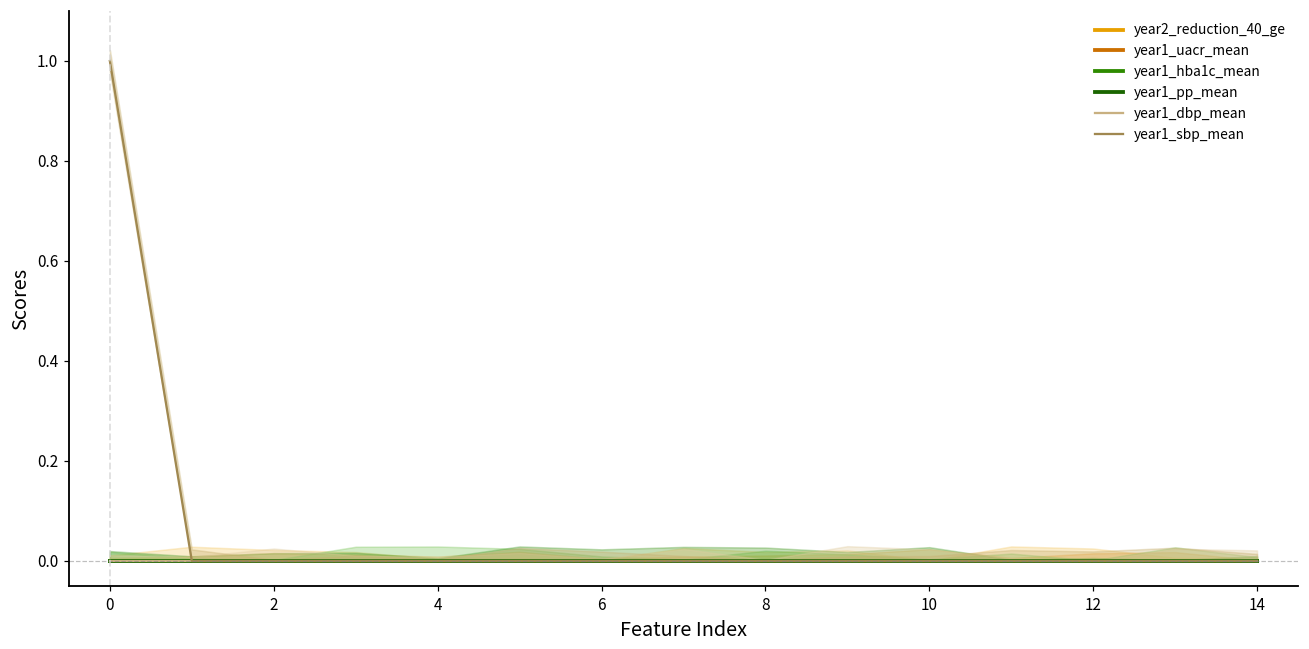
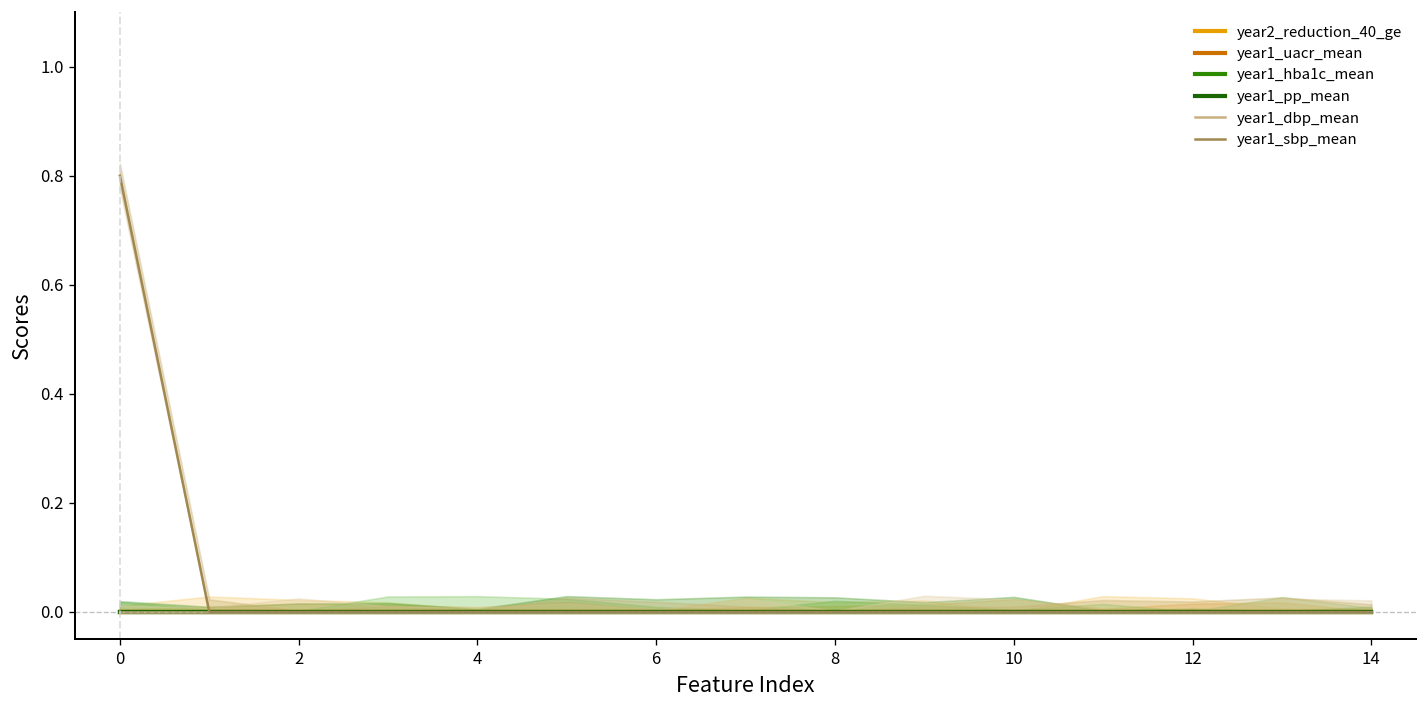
  {
    "year1_sbp_mean": {
-     "0": 1.0
+     "0": 0.8
    }
  }
